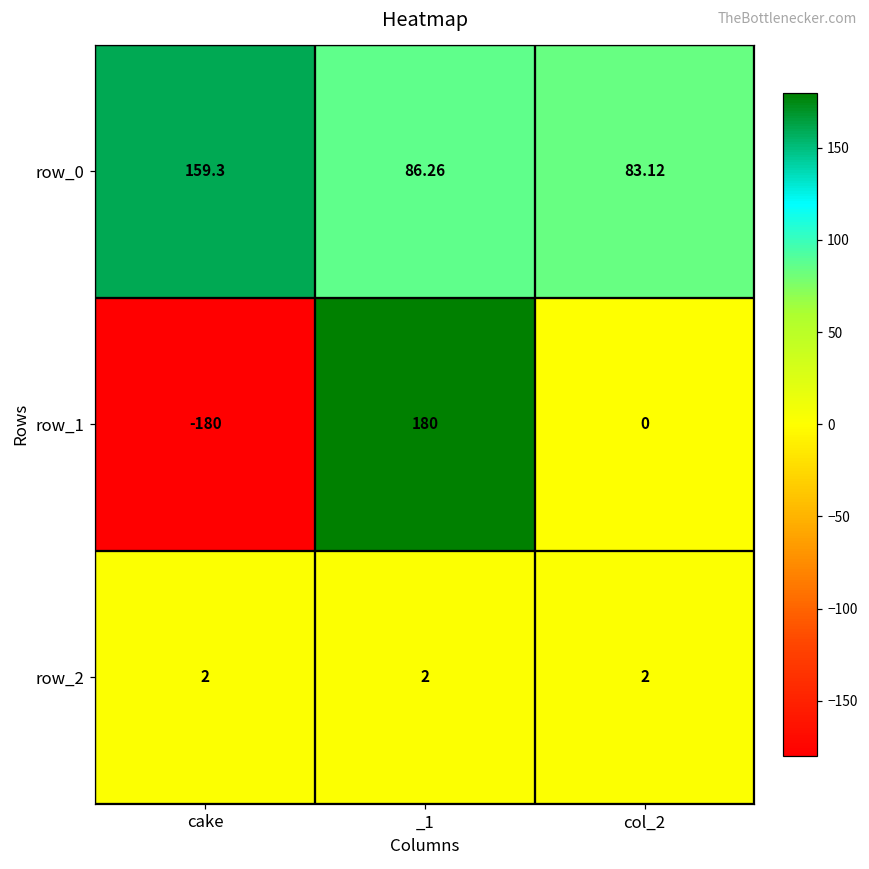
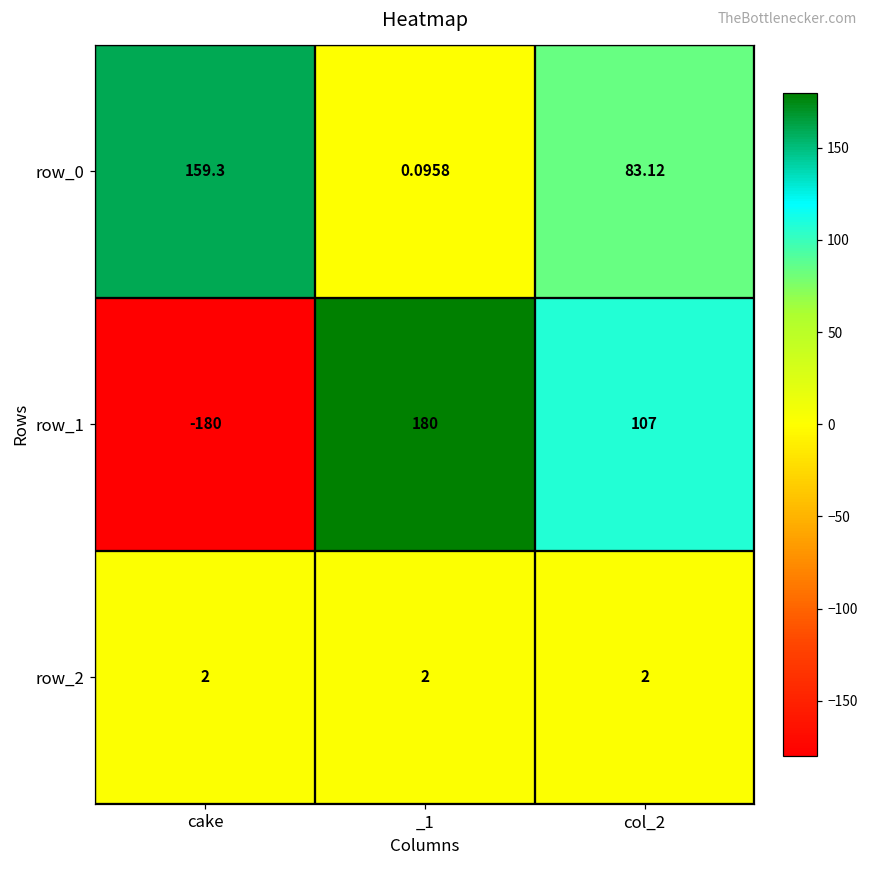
  {
    "row_0": {
      "cake": 159.3,
-     "_1": 86.26,
+     "_1": 0.0958,
      "col_2": 83.12
    },
    "row_1": {
      "cake": -180,
      "_1": 180,
-     "col_2": 0
+     "col_2": 107
    },
    "row_2": {
      "cake": 2,
      "_1": 2,
      "col_2": 2
    }
  }
